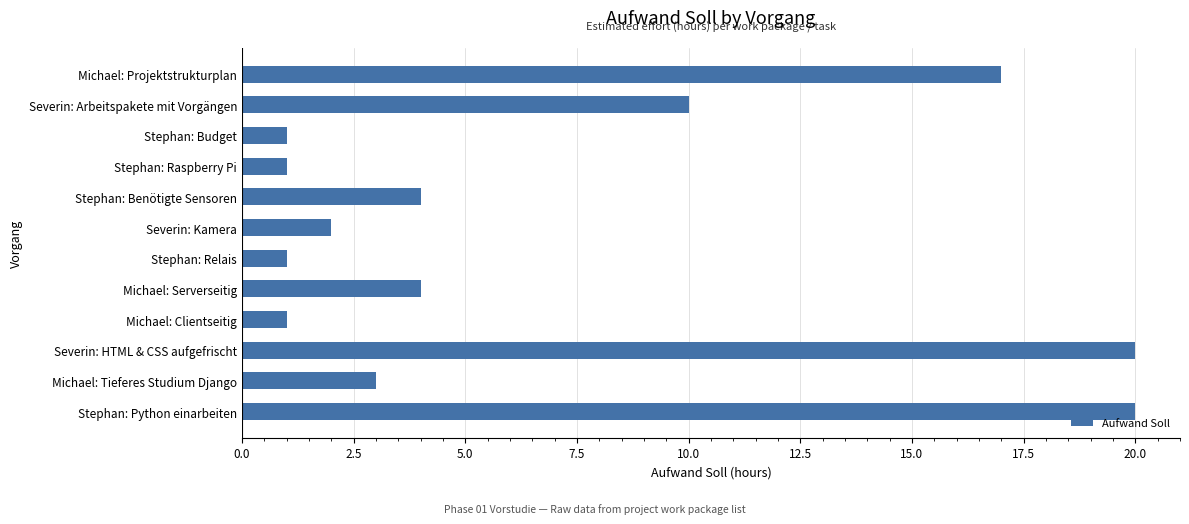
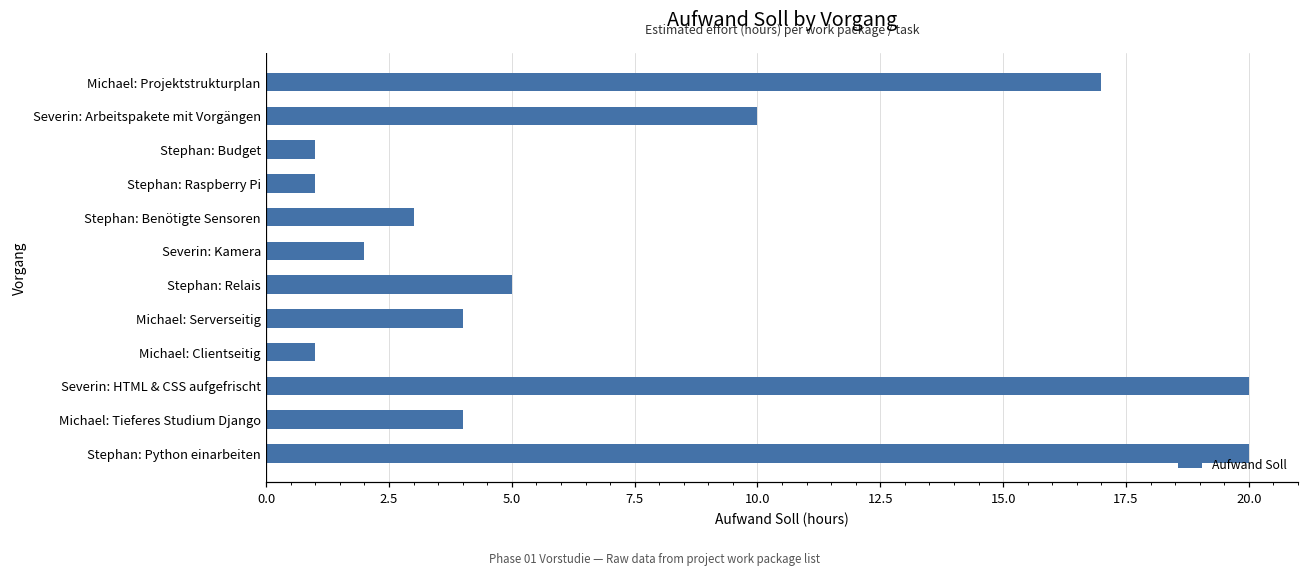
  {
    "Michael: Projektstrukturplan": 17,
    "Severin: Arbeitspakete mit Vorgängen": 10,
    "Stephan: Budget": 1,
    "Stephan: Raspberry Pi": 1,
-   "Stephan: Benötigte Sensoren": 4,
+   "Stephan: Benötigte Sensoren": 3,
    "Severin: Kamera": 2,
-   "Stephan: Relais": 1,
+   "Stephan: Relais": 5,
    "Michael: Serverseitig": 4,
    "Michael: Clientseitig": 1,
    "Severin: HTML & CSS aufgefrischt": 20,
-   "Michael: Tieferes Studium Django": 3,
+   "Michael: Tieferes Studium Django": 4,
    "Stephan: Python einarbeiten": 20
  }
